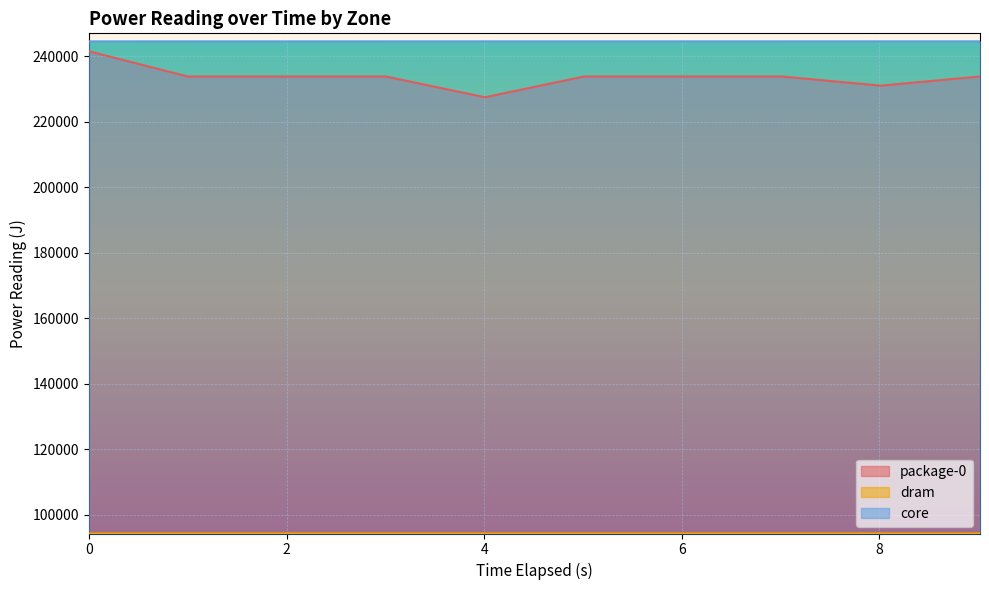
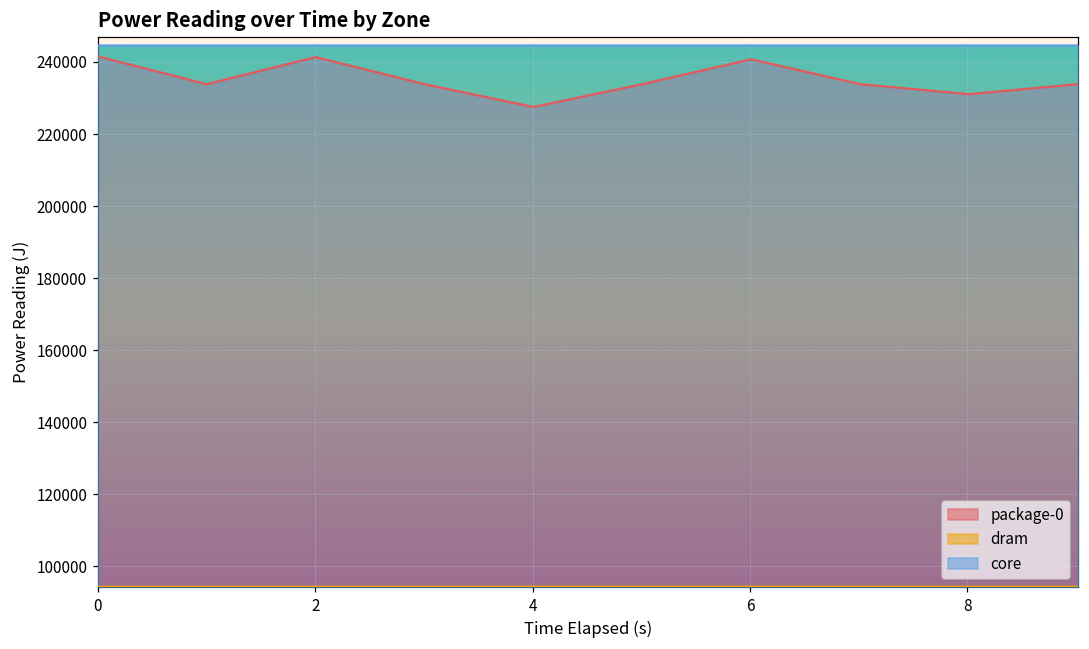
  {
    "package-0": {
      "0": 242000,
-     "2": 234000,
+     "2": 241000,
      "4": 228000,
-     "6": 234000,
+     "6": 241000,
      "8": 231000
    },
    "dram": {
      "0": 94000,
      "2": 94000,
      "4": 94000,
      "6": 94000,
      "8": 94000
    },
    "core": {
      "0": 245000,
      "2": 245000,
      "4": 245000,
      "6": 245000,
      "8": 245000
    }
  }
